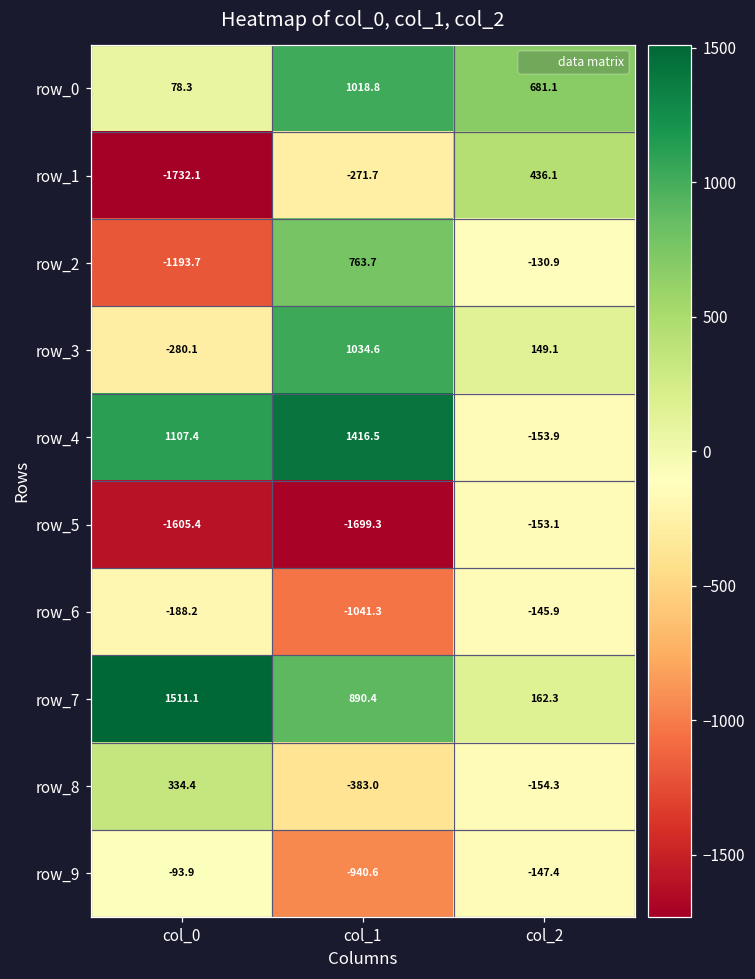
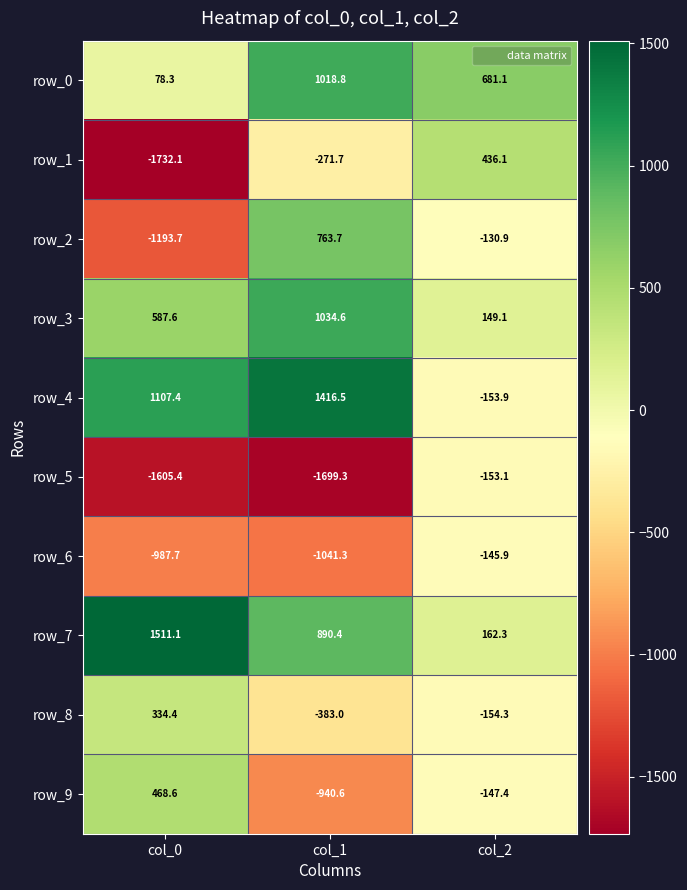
  {
    "row_0": {
      "col_0": 78.3,
      "col_1": 1018.8,
      "col_2": 681.1
    },
    "row_1": {
      "col_0": -1732.1,
      "col_1": -271.7,
      "col_2": 436.1
    },
    "row_2": {
      "col_0": -1193.7,
      "col_1": 763.7,
      "col_2": -130.9
    },
    "row_3": {
-     "col_0": -280.1,
+     "col_0": 587.6,
      "col_1": 1034.6,
      "col_2": 149.1
    },
    "row_4": {
      "col_0": 1107.4,
      "col_1": 1416.5,
      "col_2": -153.9
    },
    "row_5": {
      "col_0": -1605.4,
      "col_1": -1699.3,
      "col_2": -153.1
    },
    "row_6": {
-     "col_0": -188.2,
+     "col_0": -987.7,
      "col_1": -1041.3,
      "col_2": -145.9
    },
    "row_7": {
      "col_0": 1511.1,
      "col_1": 890.4,
      "col_2": 162.3
    },
    "row_8": {
      "col_0": 334.4,
      "col_1": -383.0,
      "col_2": -154.3
    },
    "row_9": {
-     "col_0": -93.9,
+     "col_0": 468.6,
      "col_1": -940.6,
      "col_2": -147.4
    }
  }
